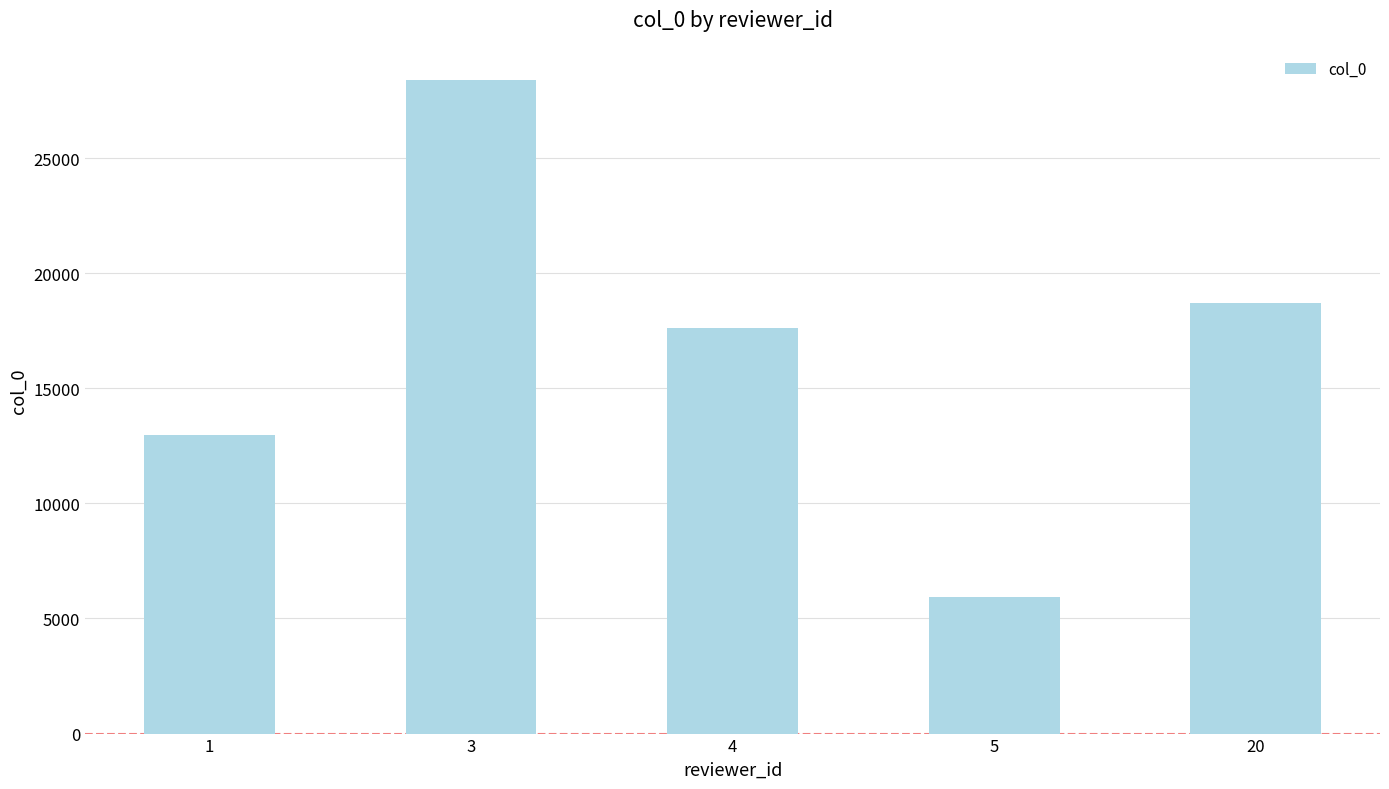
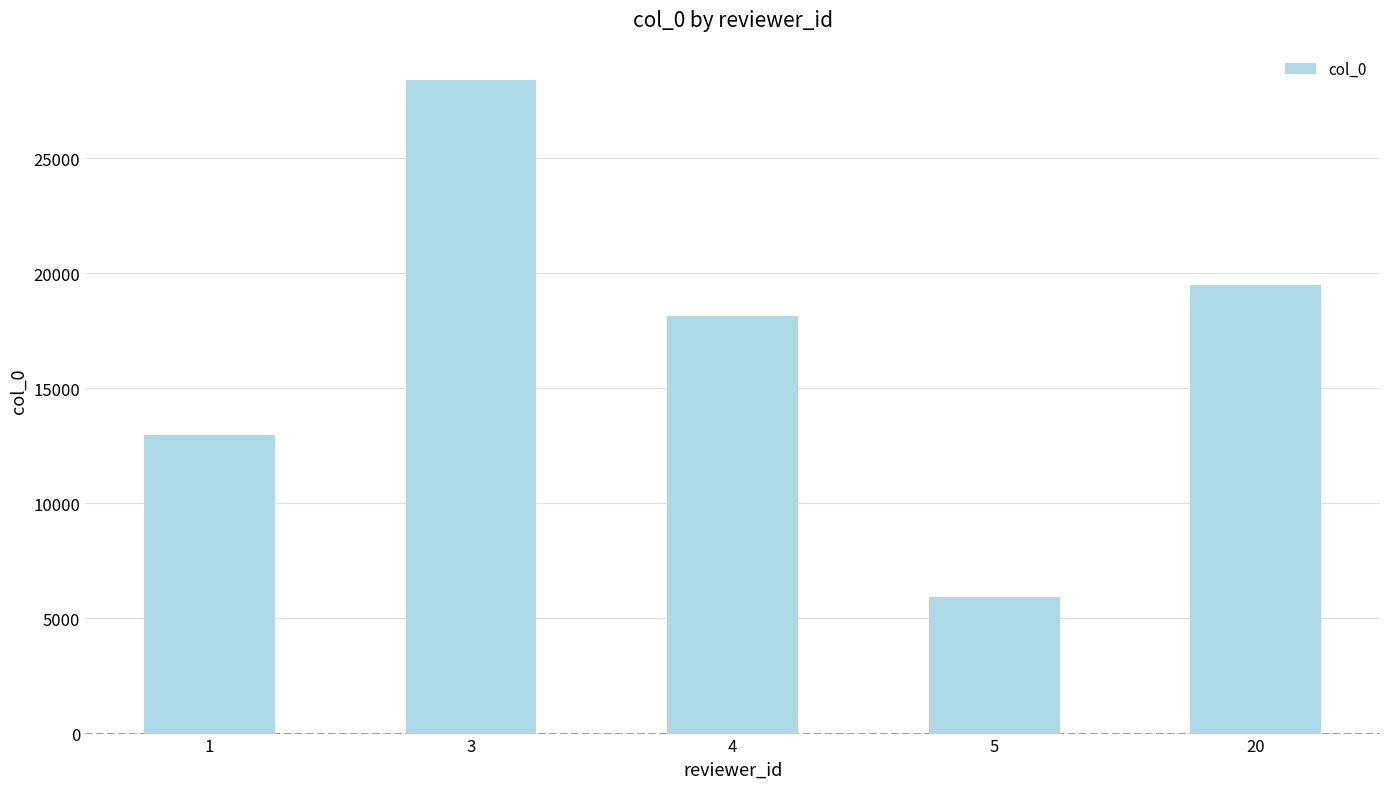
  {
    "1": 13000,
    "3": 28400,
-   "4": 17600,
+   "4": 18100,
    "5": 5900,
-   "20": 18700
+   "20": 19500
  }
